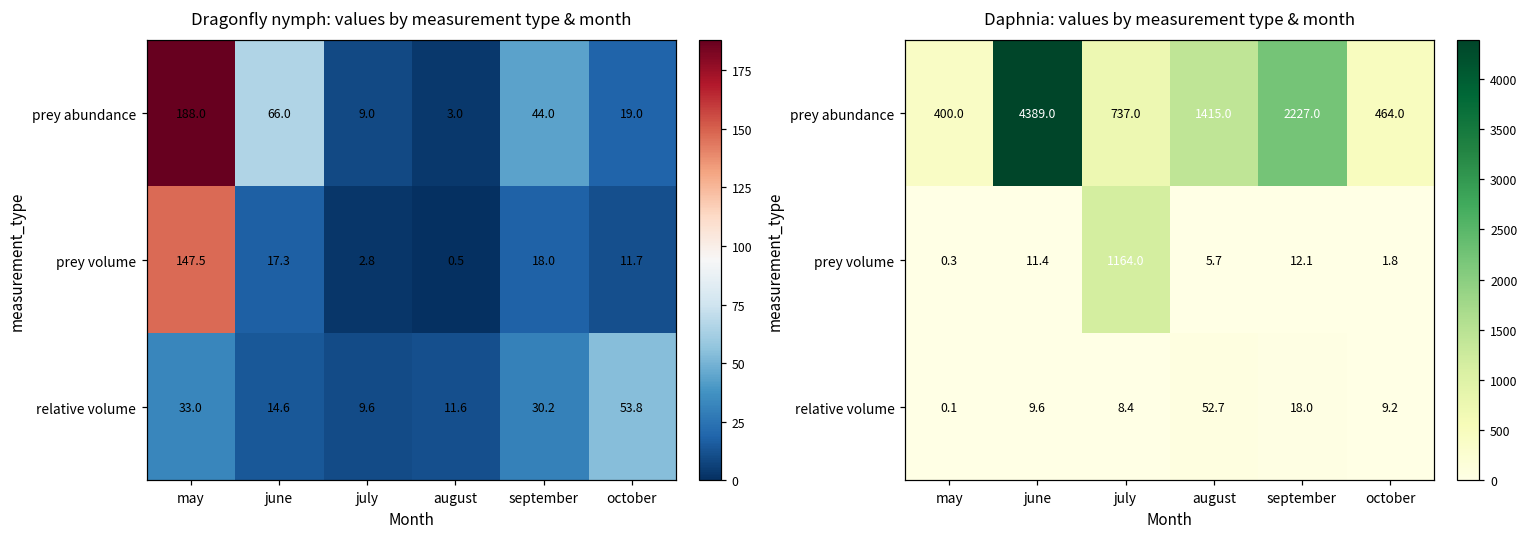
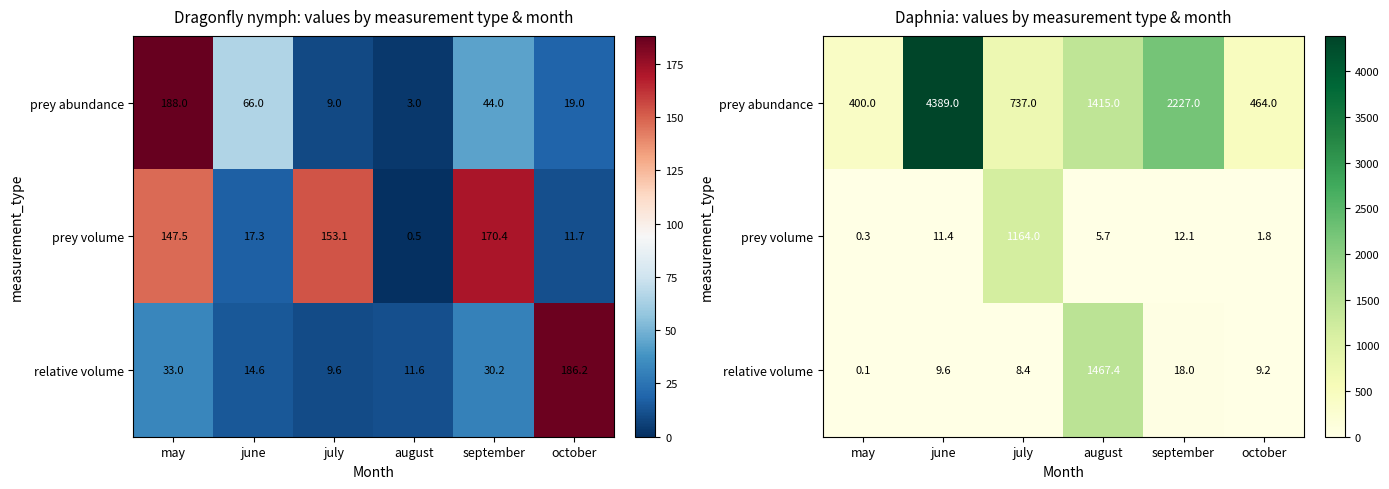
  {
    "Dragonfly nymph: values by measurement type & month": {
      "prey abundance": {
        "may": 188.0,
        "june": 66.0,
        "july": 9.0,
        "august": 3.0,
        "september": 44.0,
        "october": 19.0
      },
      "prey volume": {
        "may": 147.5,
        "june": 17.3,
-       "july": 2.8,
+       "july": 153.1,
        "august": 0.5,
-       "september": 18.0,
+       "september": 170.4,
        "october": 11.7
      },
      "relative volume": {
        "may": 33.0,
        "june": 14.6,
        "july": 9.6,
        "august": 11.6,
        "september": 30.2,
-       "october": 53.8
+       "october": 186.2
      }
    },
    "Daphnia: values by measurement type & month": {
      "prey abundance": {
        "may": 400.0,
        "june": 4389.0,
        "july": 737.0,
        "august": 1415.0,
        "september": 2227.0,
        "october": 464.0
      },
      "prey volume": {
        "may": 0.3,
        "june": 11.4,
        "july": 1164.0,
        "august": 5.7,
        "september": 12.1,
        "october": 1.8
      },
      "relative volume": {
        "may": 0.1,
        "june": 9.6,
        "july": 8.4,
-       "august": 52.7,
+       "august": 1467.4,
        "september": 18.0,
        "october": 9.2
      }
    }
  }
